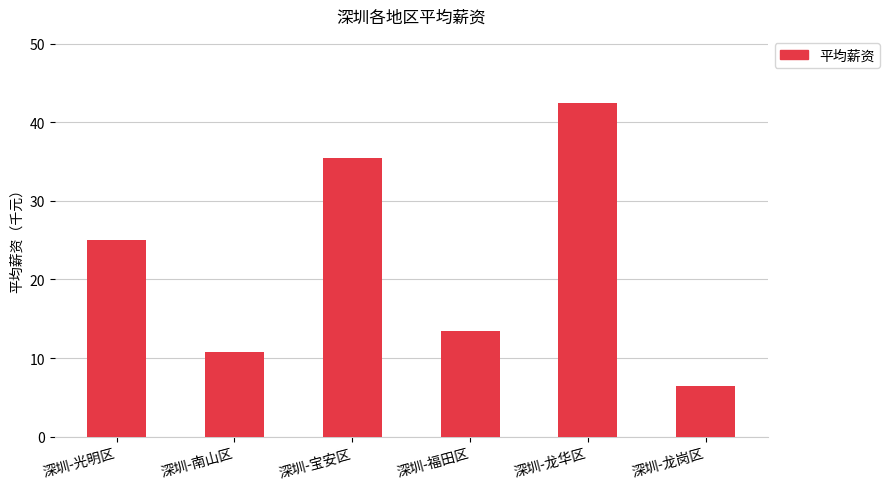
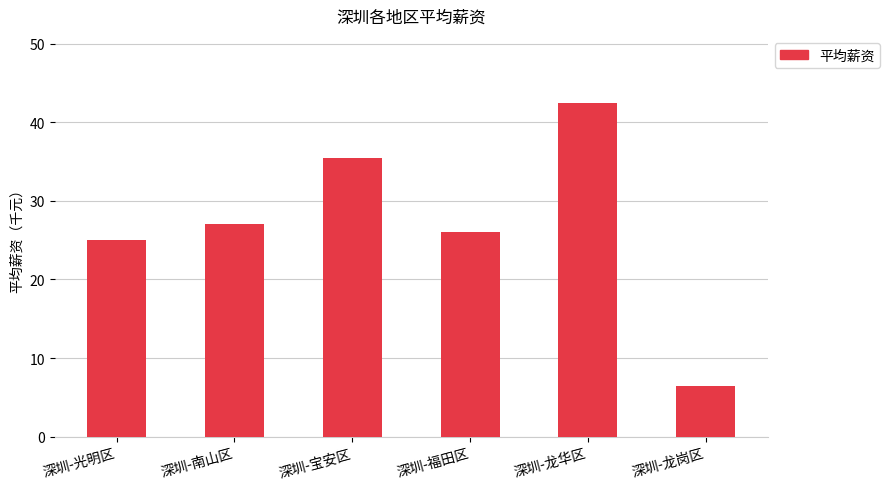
  {
    "深圳-光明区": 25,
-   "深圳-南山区": 11,
+   "深圳-南山区": 27,
    "深圳-宝安区": 35,
-   "深圳-福田区": 14,
+   "深圳-福田区": 26,
    "深圳-龙华区": 43,
    "深圳-龙岗区": 6
  }
